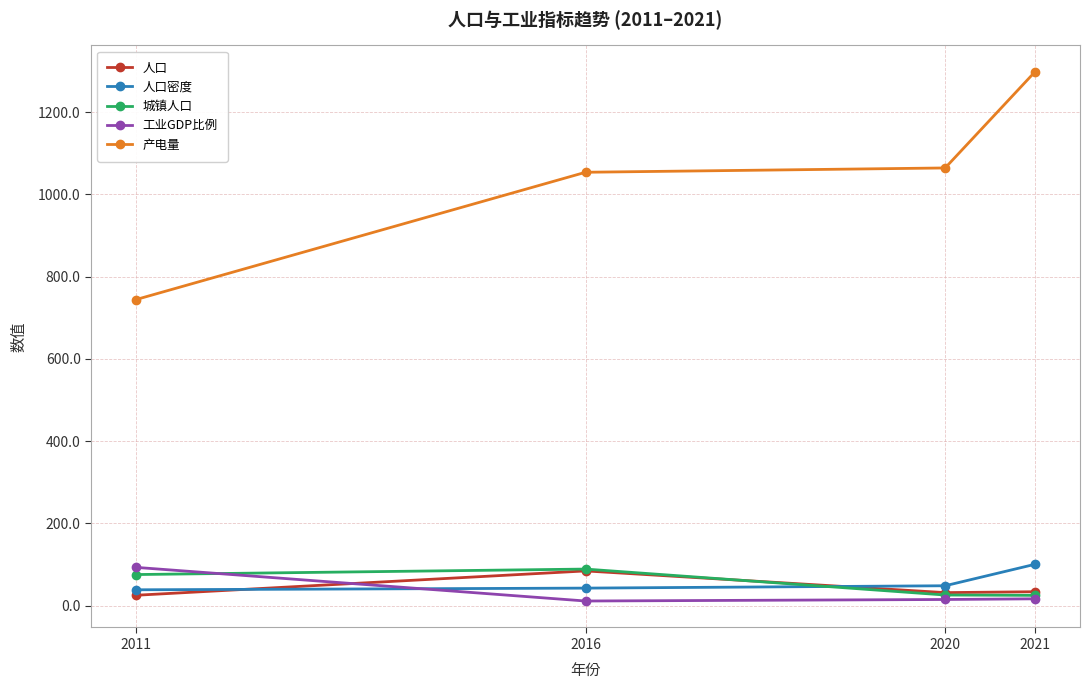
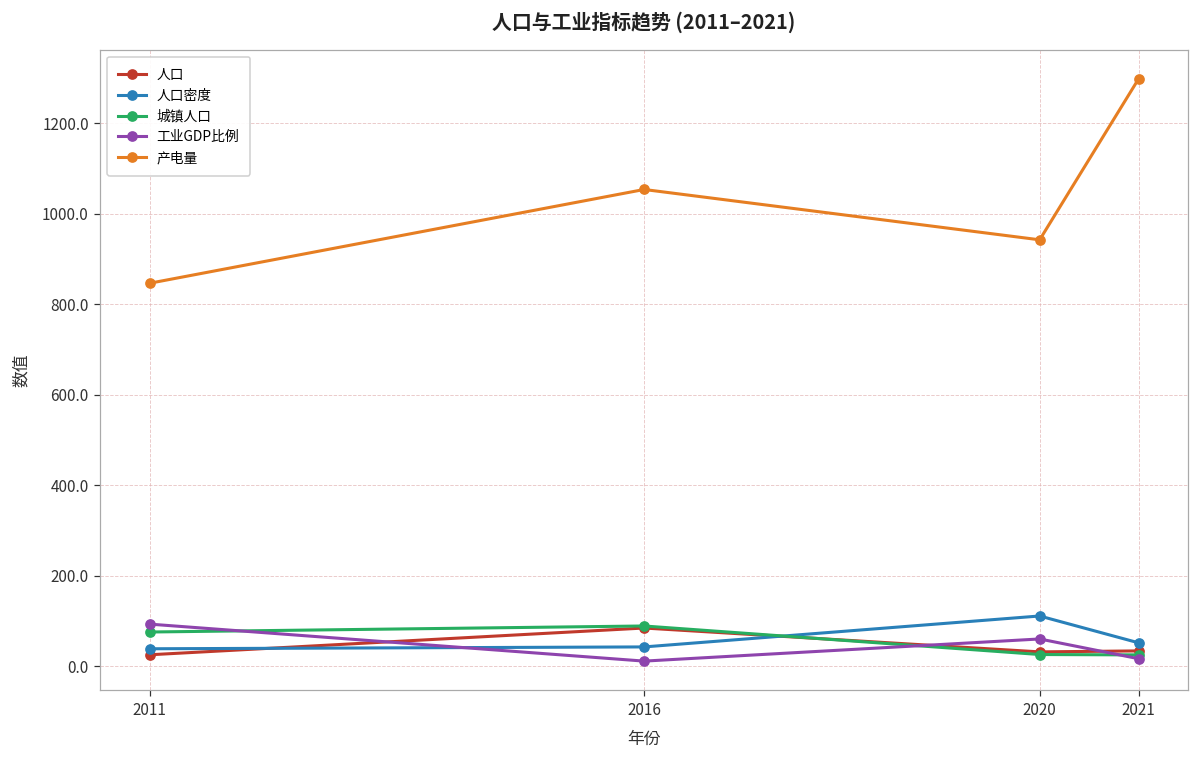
  {
    "人口": {
      "2011": 20,
      "2021": 30
    },
    "人口密度": {
      "2011": 40,
      "2016": 40,
-     "2020": 50,
-     "2021": 100
+     "2020": 110,
+     "2021": 50
    },
    "城镇人口": {
      "2011": 80,
      "2021": 20
    },
    "工业GDP比例": {
      "2011": 90,
      "2016": 10,
-     "2020": 10,
+     "2020": 60,
      "2021": 20
    },
    "产电量": {
-     "2011": 740,
+     "2011": 850,
      "2016": 1050,
-     "2020": 1060,
+     "2020": 940,
      "2021": 1300
    }
  }
